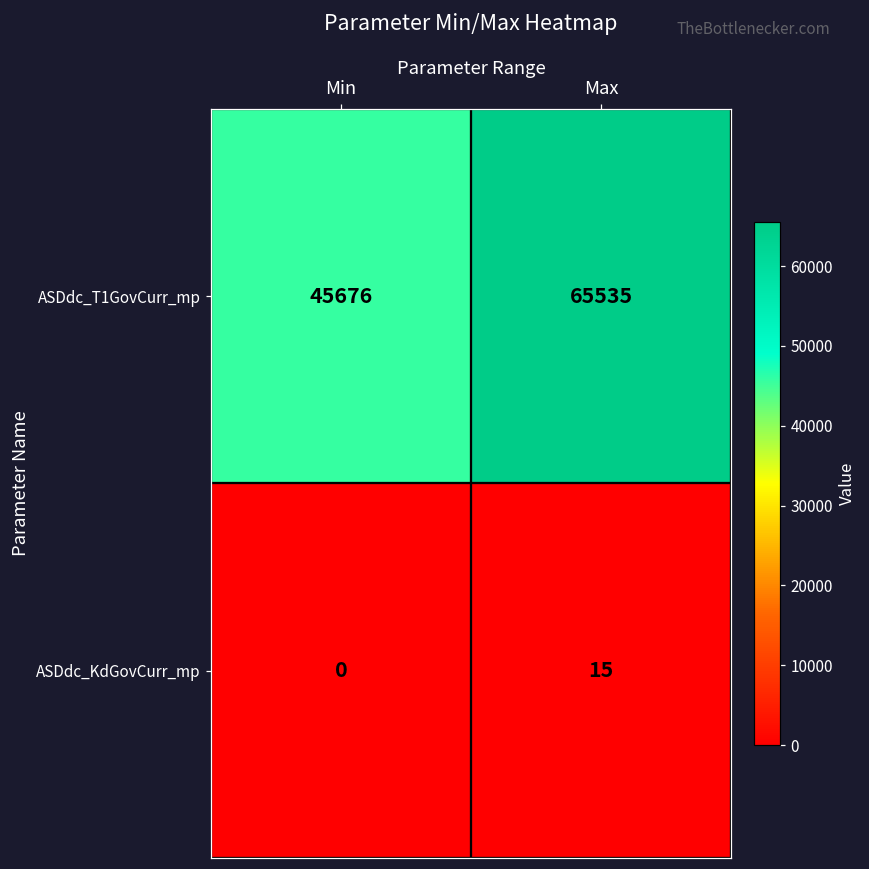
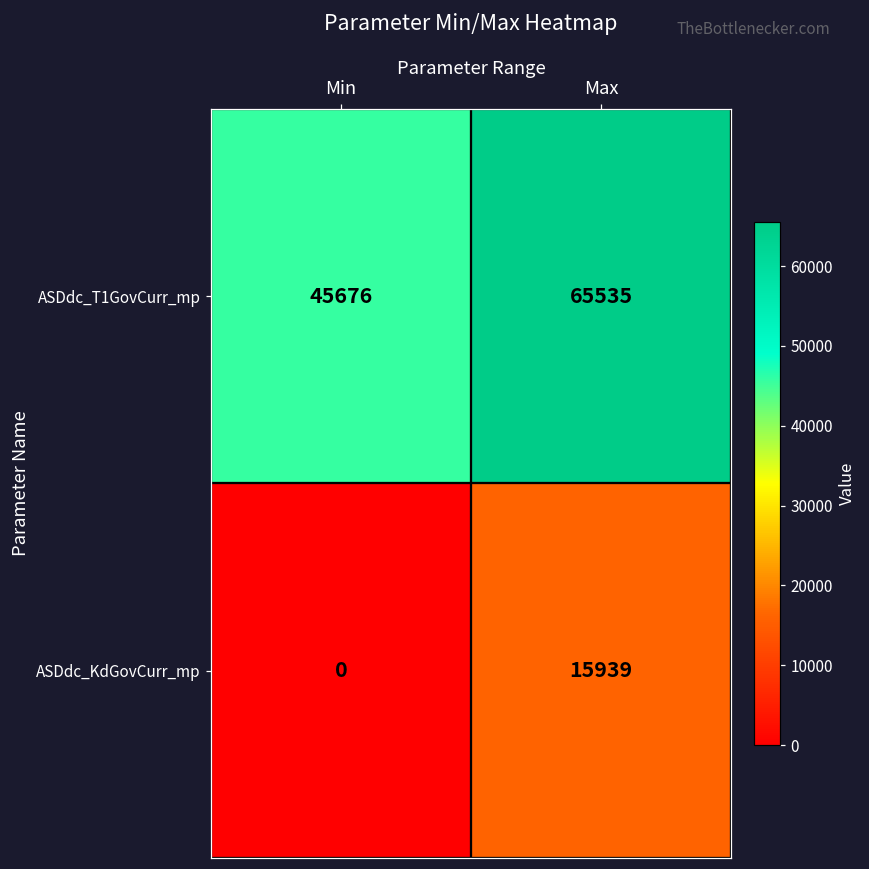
  {
    "ASDdc_T1GovCurr_mp": {
      "Min": 45676,
      "Max": 65535
    },
    "ASDdc_KdGovCurr_mp": {
      "Min": 0,
-     "Max": 15
+     "Max": 15939
    }
  }
